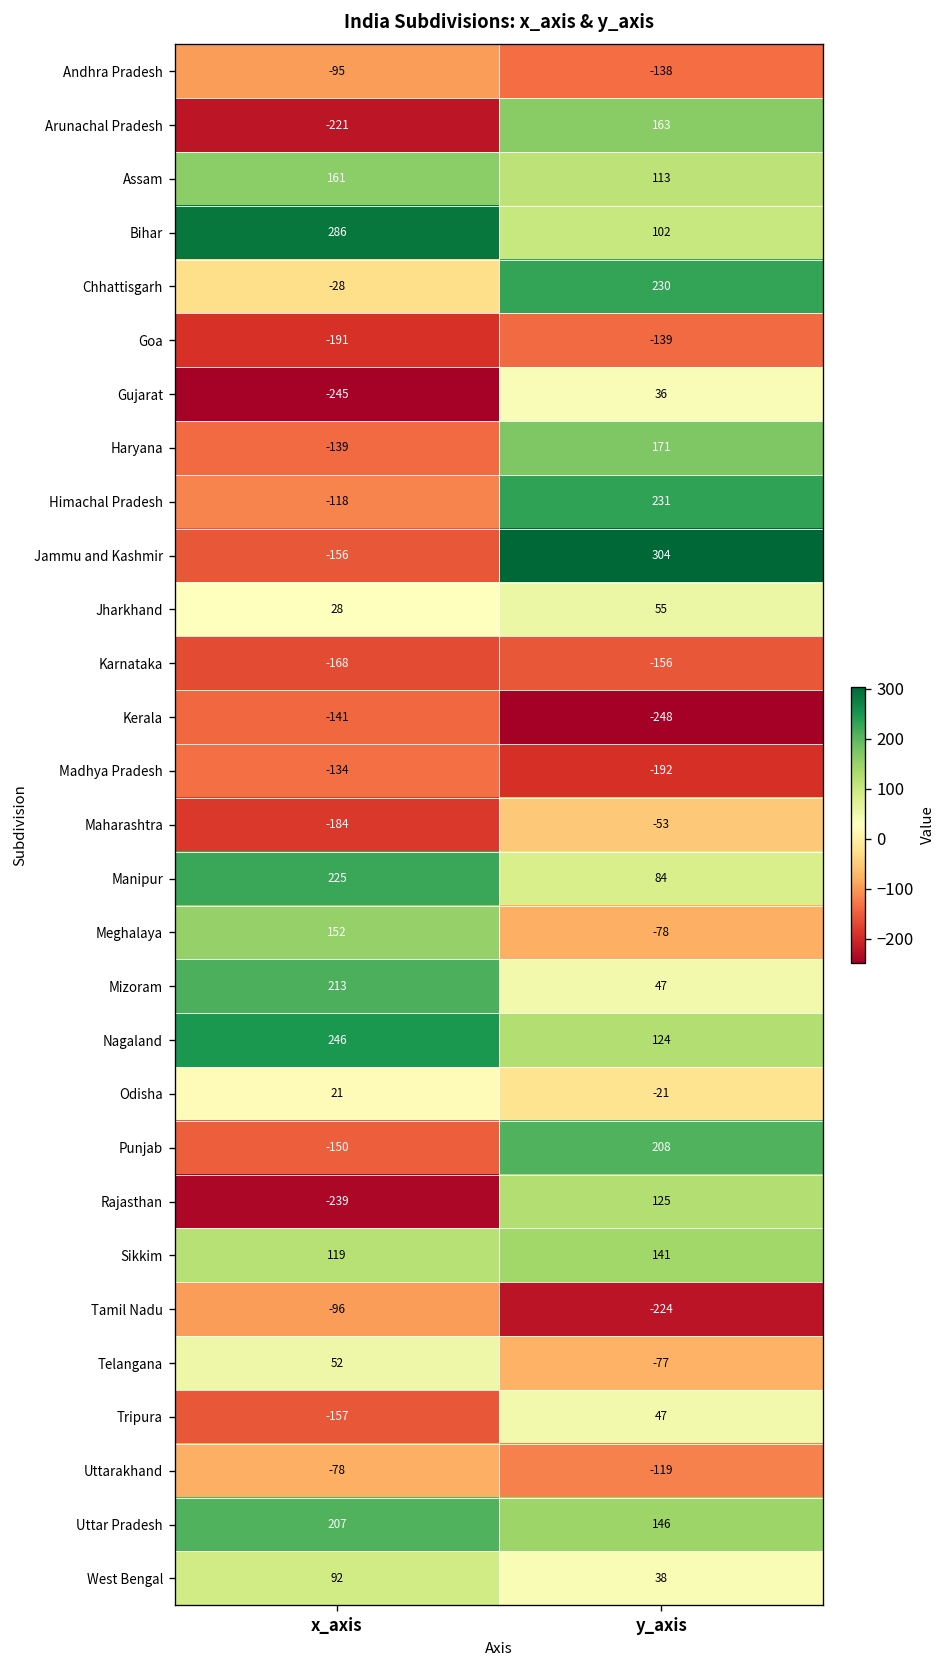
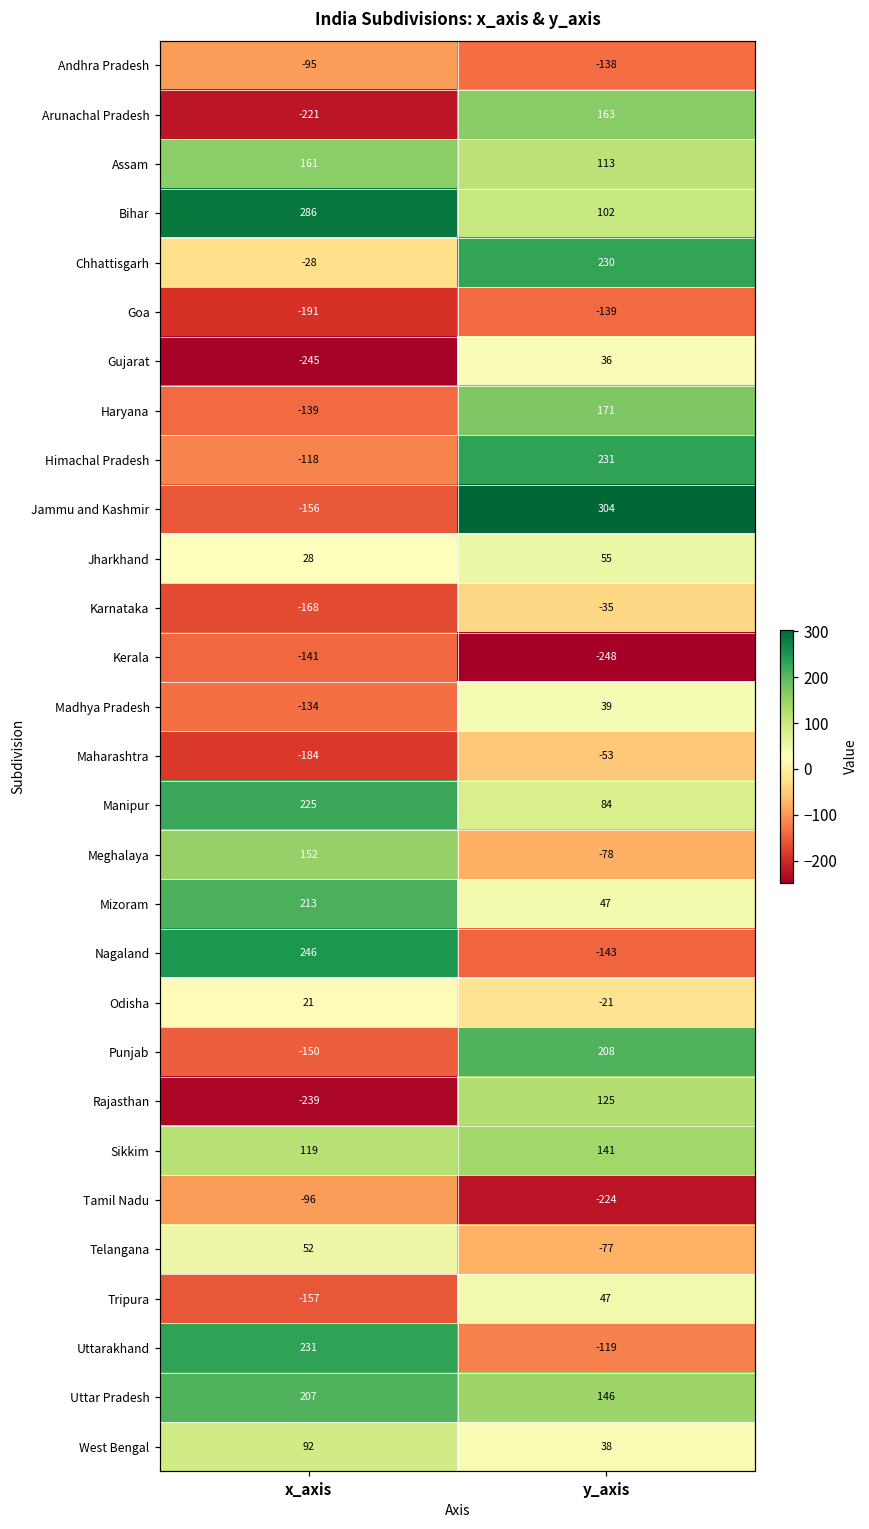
  {
    "Andhra Pradesh": {
      "x_axis": -95,
      "y_axis": -138
    },
    "Arunachal Pradesh": {
      "x_axis": -221,
      "y_axis": 163
    },
    "Assam": {
      "x_axis": 161,
      "y_axis": 113
    },
    "Bihar": {
      "x_axis": 286,
      "y_axis": 102
    },
    "Chhattisgarh": {
      "x_axis": -28,
      "y_axis": 230
    },
    "Goa": {
      "x_axis": -191,
      "y_axis": -139
    },
    "Gujarat": {
      "x_axis": -245,
      "y_axis": 36
    },
    "Haryana": {
      "x_axis": -139,
      "y_axis": 171
    },
    "Himachal Pradesh": {
      "x_axis": -118,
      "y_axis": 231
    },
    "Jammu and Kashmir": {
      "x_axis": -156,
      "y_axis": 304
    },
    "Jharkhand": {
      "x_axis": 28,
      "y_axis": 55
    },
    "Karnataka": {
      "x_axis": -168,
-     "y_axis": -156
+     "y_axis": -35
    },
    "Kerala": {
      "x_axis": -141,
      "y_axis": -248
    },
    "Madhya Pradesh": {
      "x_axis": -134,
-     "y_axis": -192
+     "y_axis": 39
    },
    "Maharashtra": {
      "x_axis": -184,
      "y_axis": -53
    },
    "Manipur": {
      "x_axis": 225,
      "y_axis": 84
    },
    "Meghalaya": {
      "x_axis": 152,
      "y_axis": -78
    },
    "Mizoram": {
      "x_axis": 213,
      "y_axis": 47
    },
    "Nagaland": {
      "x_axis": 246,
-     "y_axis": 124
+     "y_axis": -143
    },
    "Odisha": {
      "x_axis": 21,
      "y_axis": -21
    },
    "Punjab": {
      "x_axis": -150,
      "y_axis": 208
    },
    "Rajasthan": {
      "x_axis": -239,
      "y_axis": 125
    },
    "Sikkim": {
      "x_axis": 119,
      "y_axis": 141
    },
    "Tamil Nadu": {
      "x_axis": -96,
      "y_axis": -224
    },
    "Telangana": {
      "x_axis": 52,
      "y_axis": -77
    },
    "Tripura": {
      "x_axis": -157,
      "y_axis": 47
    },
    "Uttarakhand": {
-     "x_axis": -78,
+     "x_axis": 231,
      "y_axis": -119
    },
    "Uttar Pradesh": {
      "x_axis": 207,
      "y_axis": 146
    },
    "West Bengal": {
      "x_axis": 92,
      "y_axis": 38
    }
  }
